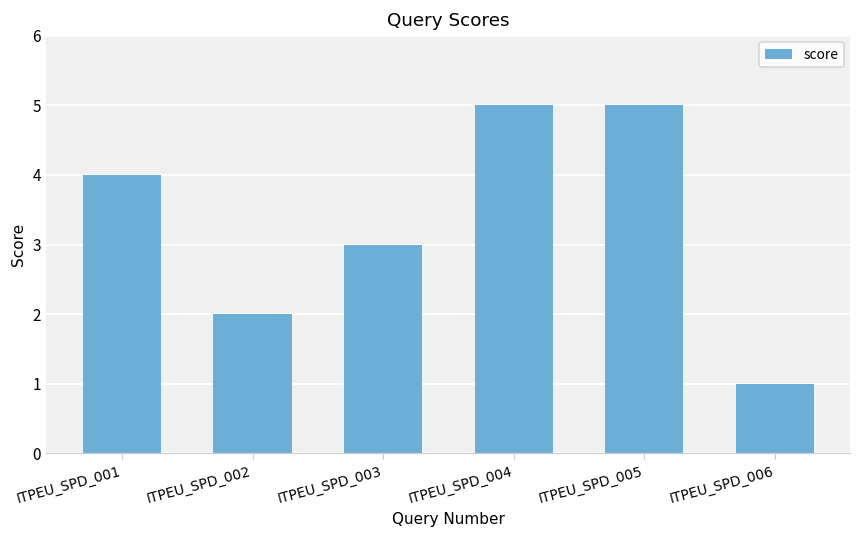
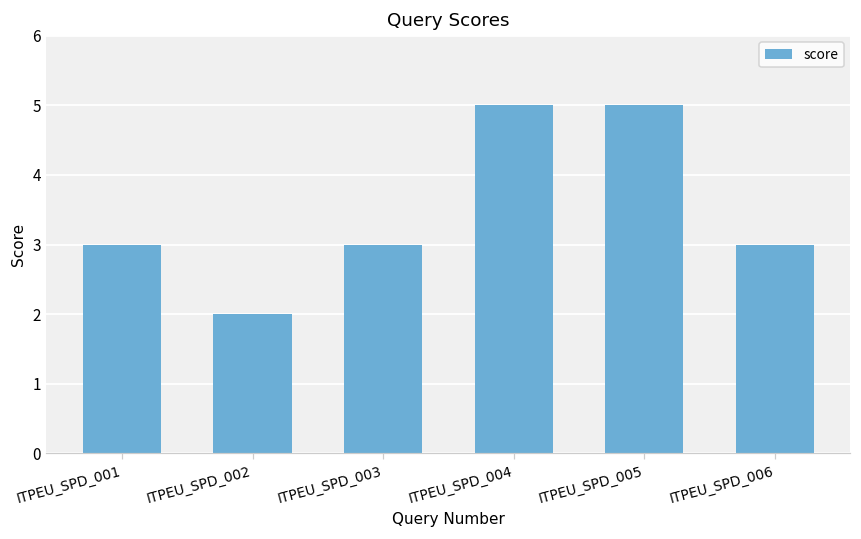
  {
-   "ITPEU_SPD_001": 4,
+   "ITPEU_SPD_001": 3,
    "ITPEU_SPD_002": 2,
    "ITPEU_SPD_003": 3,
    "ITPEU_SPD_004": 5,
    "ITPEU_SPD_005": 5,
-   "ITPEU_SPD_006": 1
+   "ITPEU_SPD_006": 3
  }
